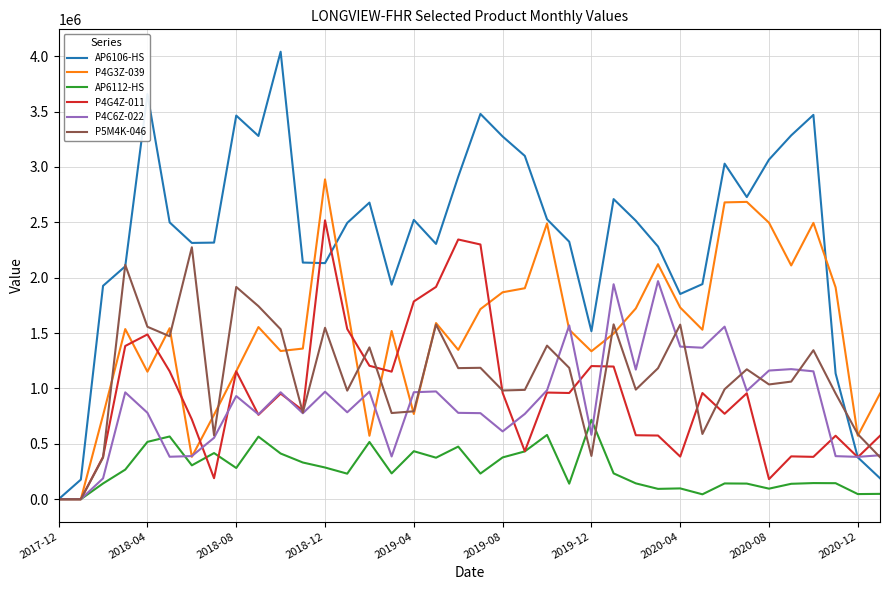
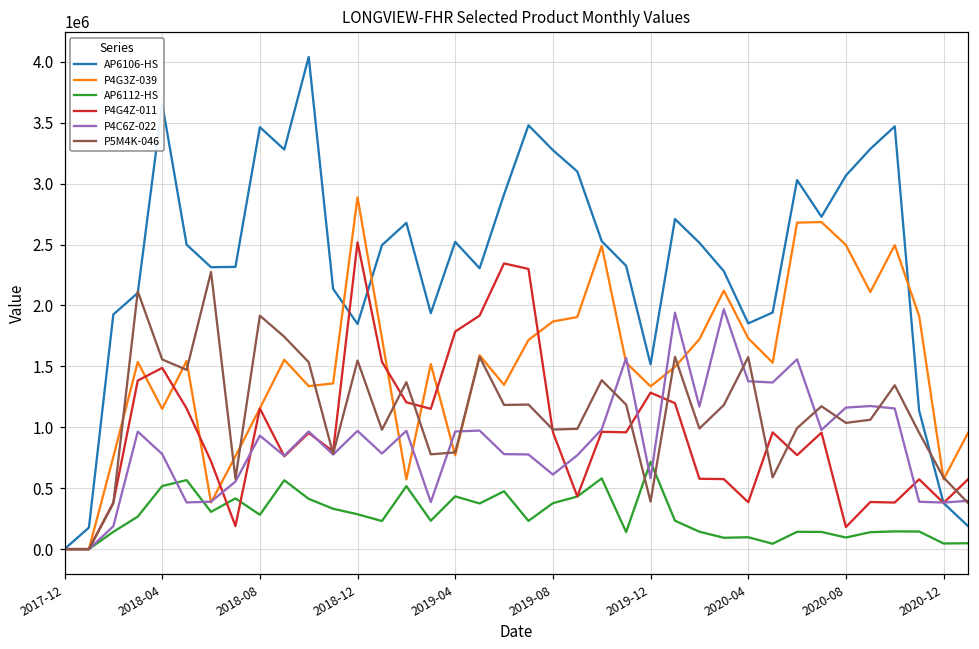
  {
    "AP6106-HS": {
      "2018-08": 3460000,
-     "2018-12": 2130000,
+     "2018-12": 1850000,
      "2019-04": 2520000,
      "2019-08": 3280000,
      "2019-12": 1520000,
      "2020-04": 1850000,
      "2020-08": 3070000
    },
    "P4G3Z-039": {
      "2018-04": 1150000,
      "2018-12": 2890000,
      "2019-04": 770000,
      "2019-08": 1870000,
      "2019-12": 1340000,
      "2020-04": 1730000,
      "2020-08": 2500000
    },
    "AP6112-HS": {
      "2018-04": 520000,
      "2018-08": 280000,
      "2018-12": 290000,
      "2019-04": 430000,
      "2019-08": 380000,
      "2019-12": 720000,
      "2020-04": 100000,
      "2020-08": 100000,
      "2020-12": 50000
    },
    "P4G4Z-011": {
      "2018-04": 1490000,
      "2018-12": 2520000,
      "2019-04": 1790000,
-     "2019-12": 1200000,
+     "2019-12": 1280000,
      "2020-04": 380000,
      "2020-08": 180000
    },
    "P4C6Z-022": {
      "2018-04": 780000,
      "2018-08": 930000,
      "2018-12": 970000,
      "2019-04": 970000,
      "2019-08": 610000,
      "2019-12": 580000,
      "2020-04": 1380000,
      "2020-08": 1160000
    },
    "P5M4K-046": {
      "2018-04": 1560000,
      "2018-08": 1920000,
      "2018-12": 1550000,
      "2019-04": 790000,
      "2019-12": 390000,
      "2020-04": 1580000,
      "2020-08": 1040000
    }
  }
